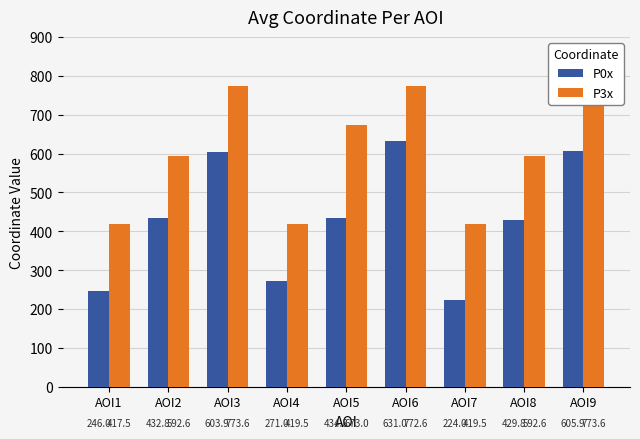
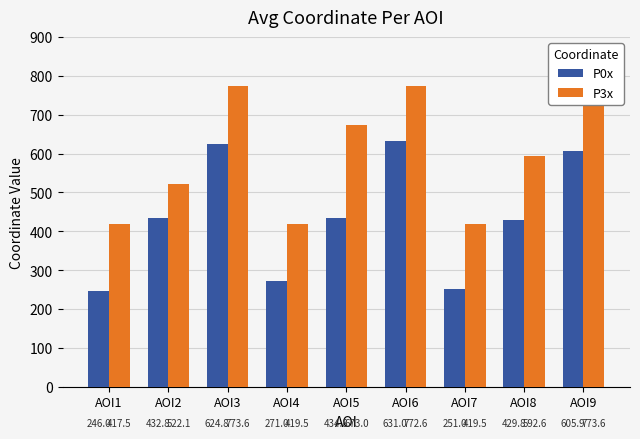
  {
    "P0x": {
-     "AOI3": 603.9,
-     "AOI7": 224.0
+     "AOI3": 624.8,
+     "AOI7": 251.0
    },
    "P3x": {
-     "AOI2": 592.6
+     "AOI2": 522.1
    }
  }
